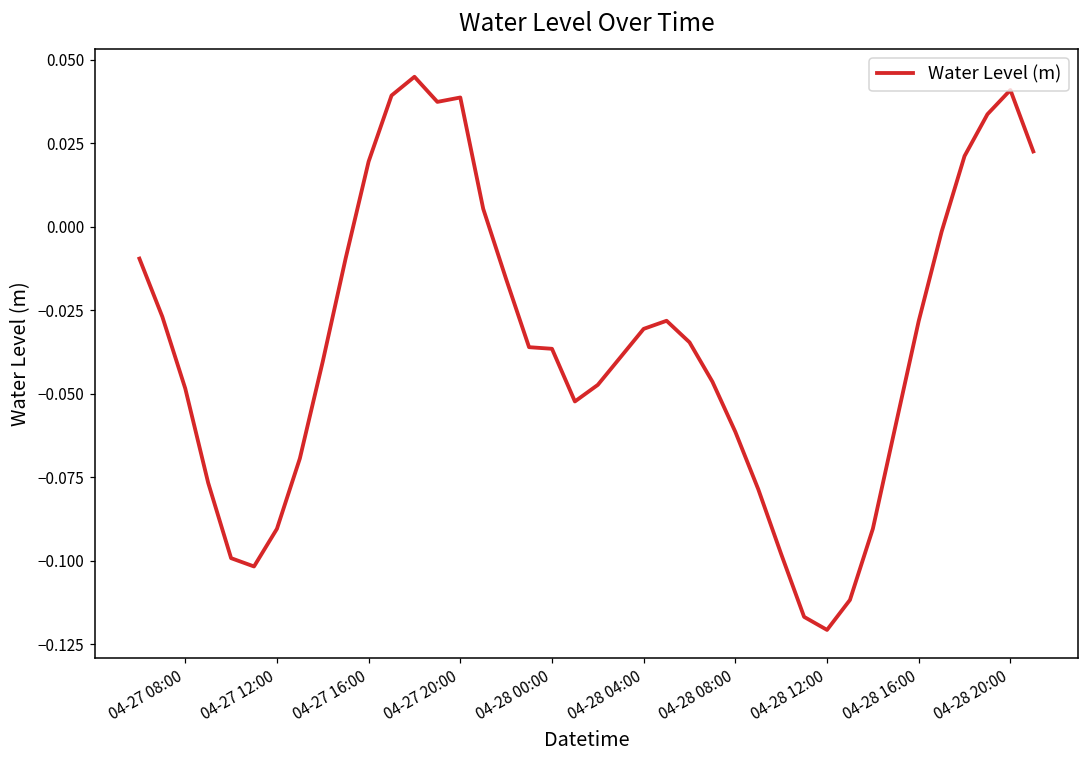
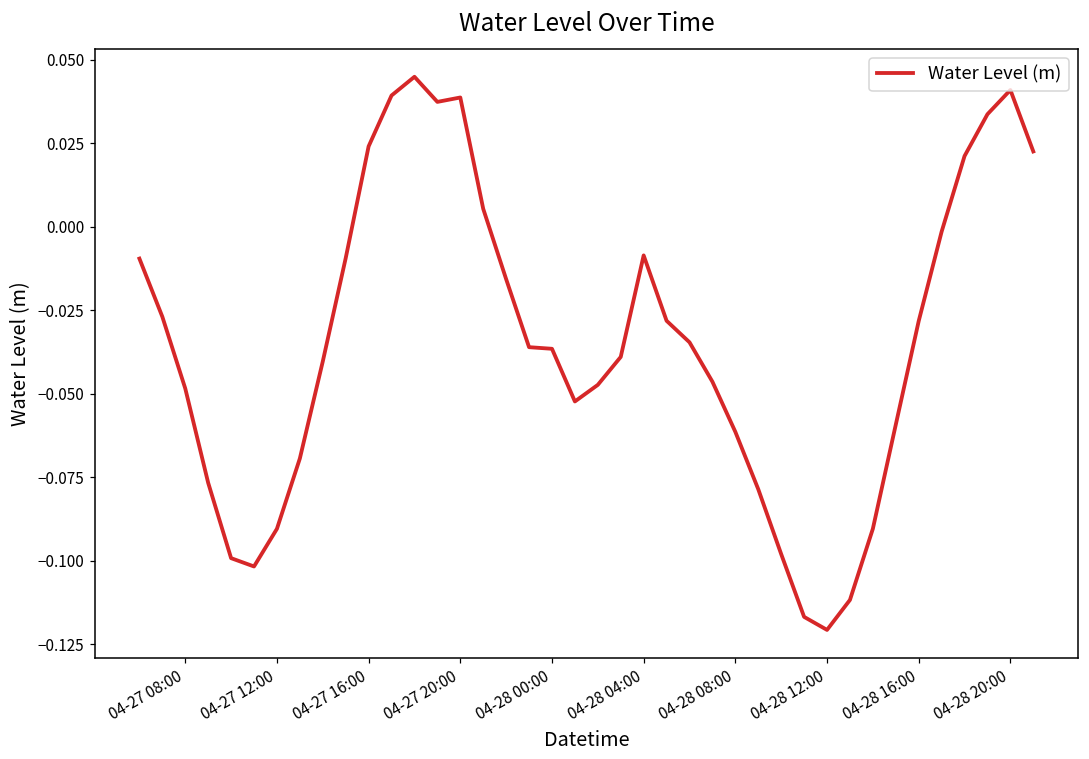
  {
    "04-27 08:00": -0.048,
    "04-27 12:00": -0.090,
-   "04-27 16:00": 0.020,
+   "04-27 16:00": 0.024,
    "04-27 20:00": 0.039,
    "04-28 00:00": -0.037,
-   "04-28 04:00": -0.031,
+   "04-28 04:00": -0.009,
    "04-28 08:00": -0.061,
    "04-28 12:00": -0.121,
    "04-28 16:00": -0.028
  }
